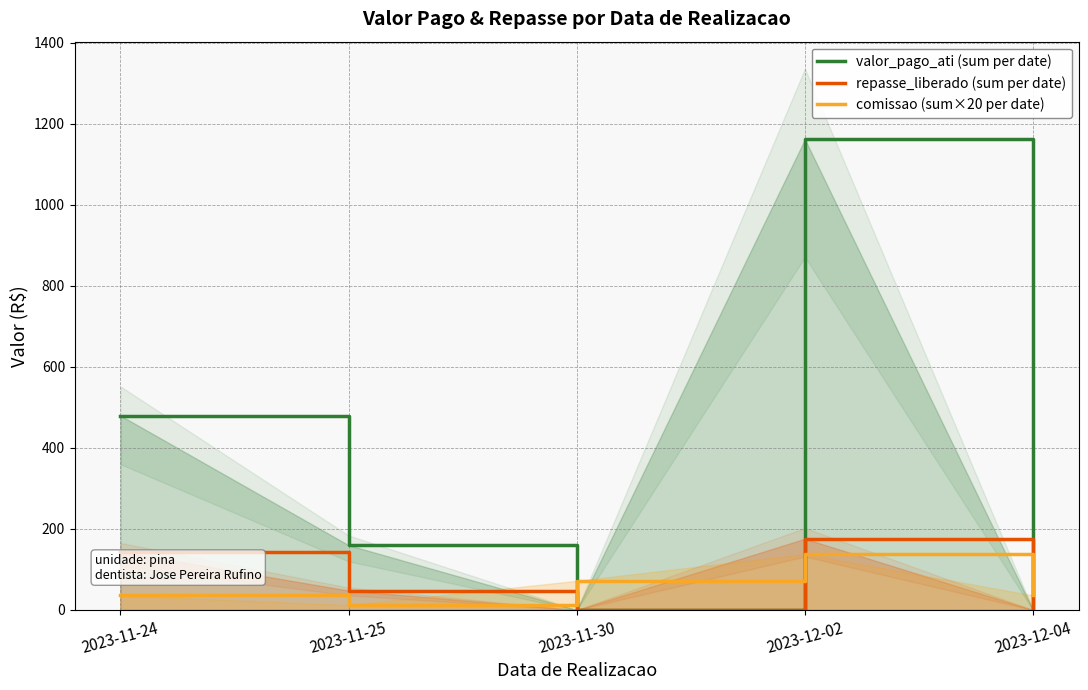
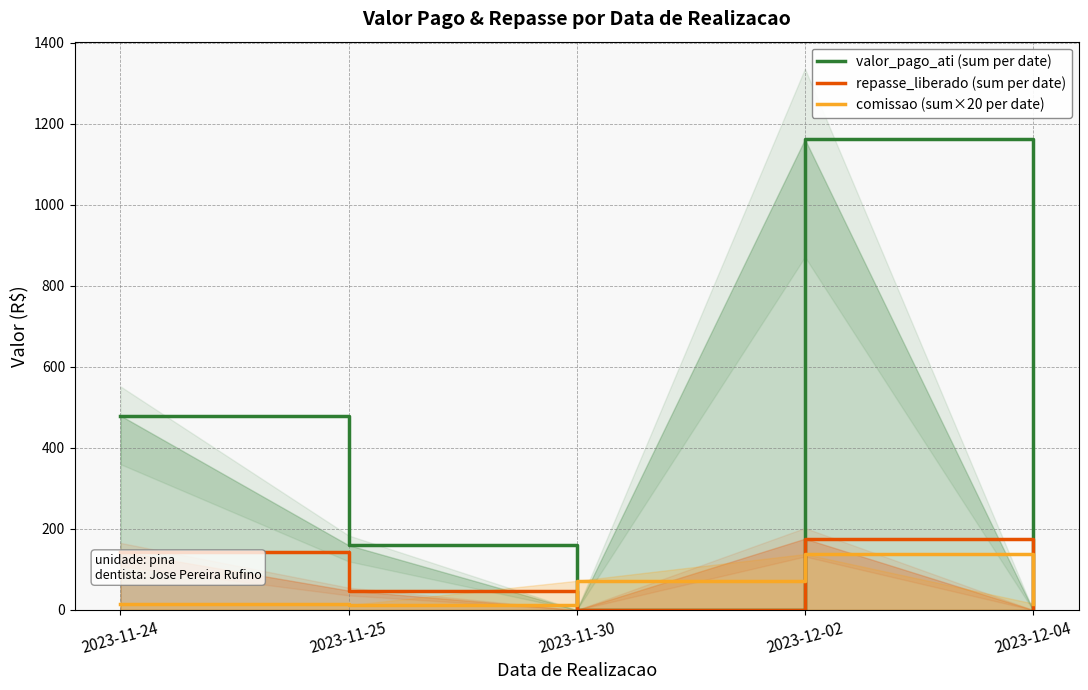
  {
    "comissao (sum×20 per date)": {
-     "2023-11-24": 40,
+     "2023-11-24": 20,
      "2023-11-25": 10,
      "2023-11-30": 70,
      "2023-12-02": 140,
-     "2023-12-04": 40
+     "2023-12-04": 20
    }
  }
